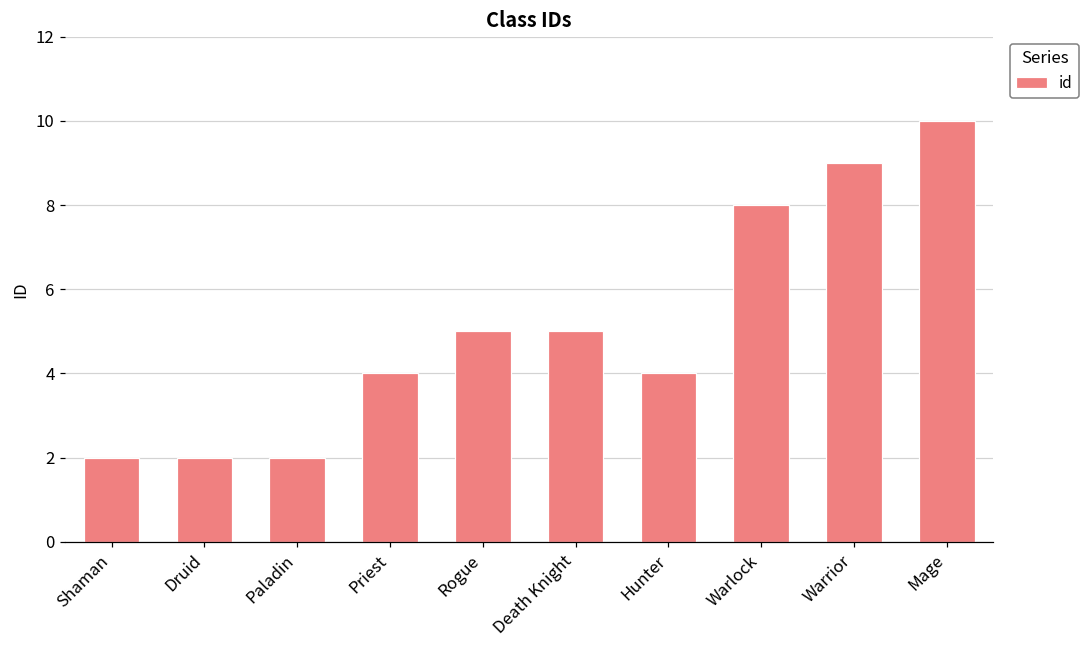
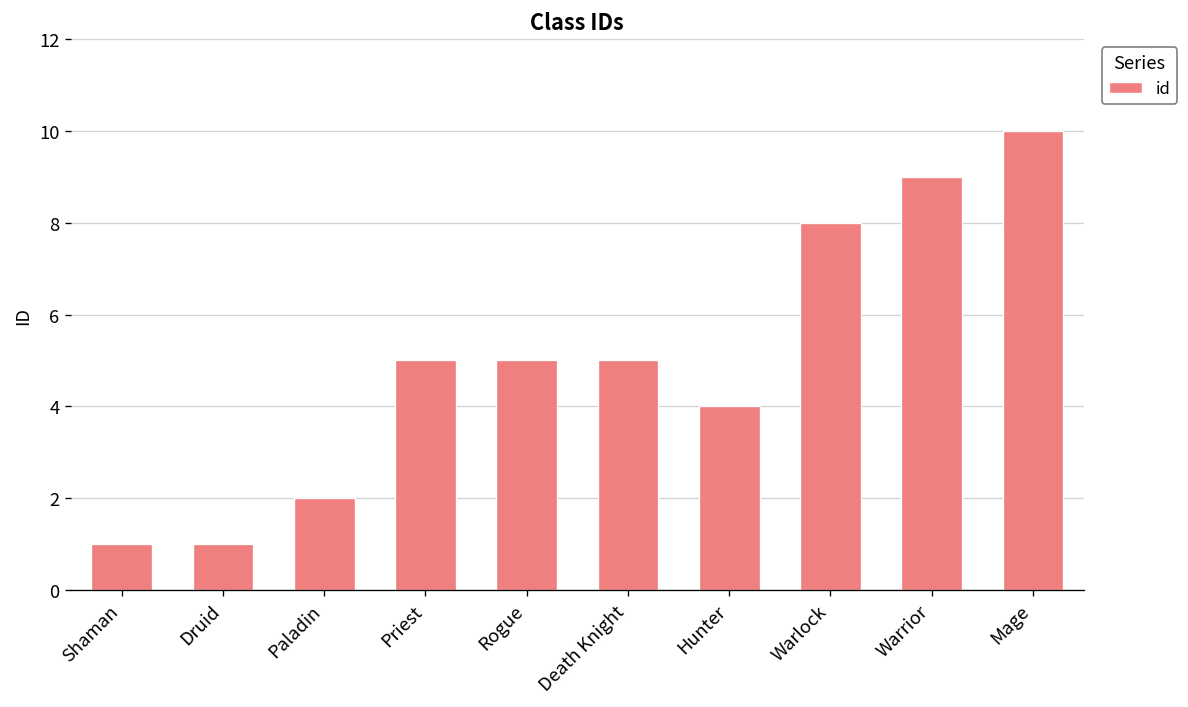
  {
-   "Shaman": 2,
-   "Druid": 2,
+   "Shaman": 1,
+   "Druid": 1,
    "Paladin": 2,
-   "Priest": 4,
+   "Priest": 5,
    "Rogue": 5,
    "Death Knight": 5,
    "Hunter": 4,
    "Warlock": 8,
    "Warrior": 9,
    "Mage": 10
  }
